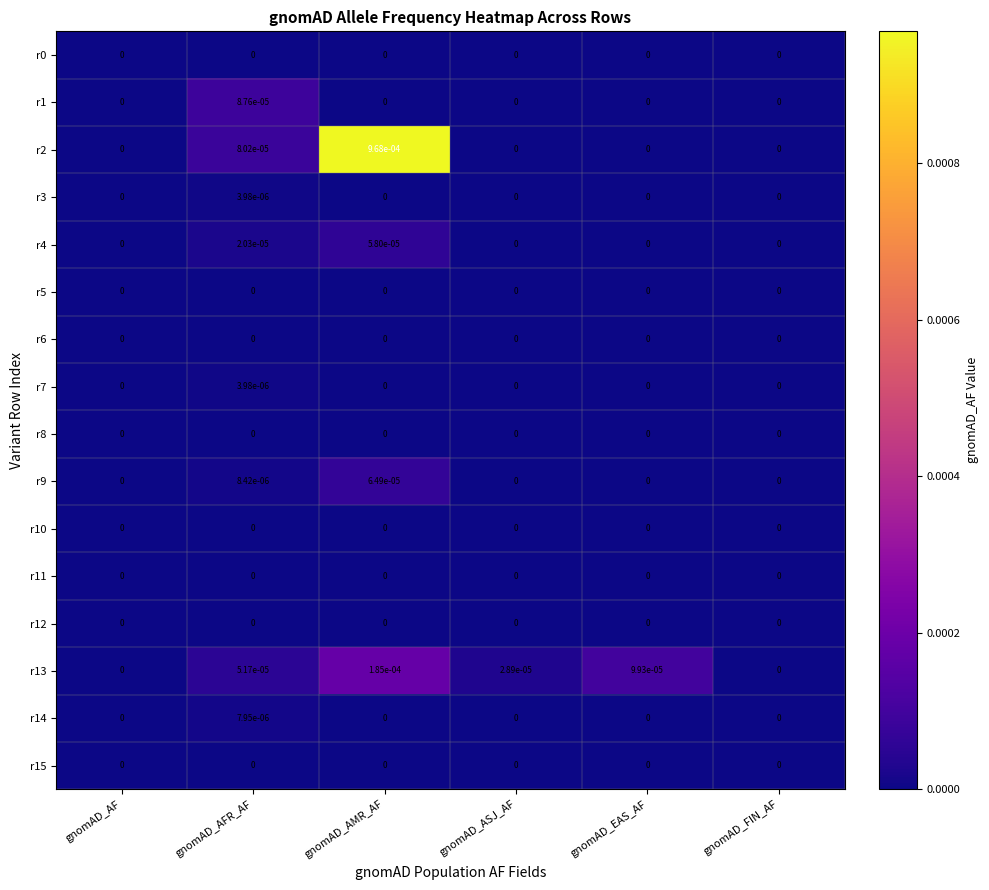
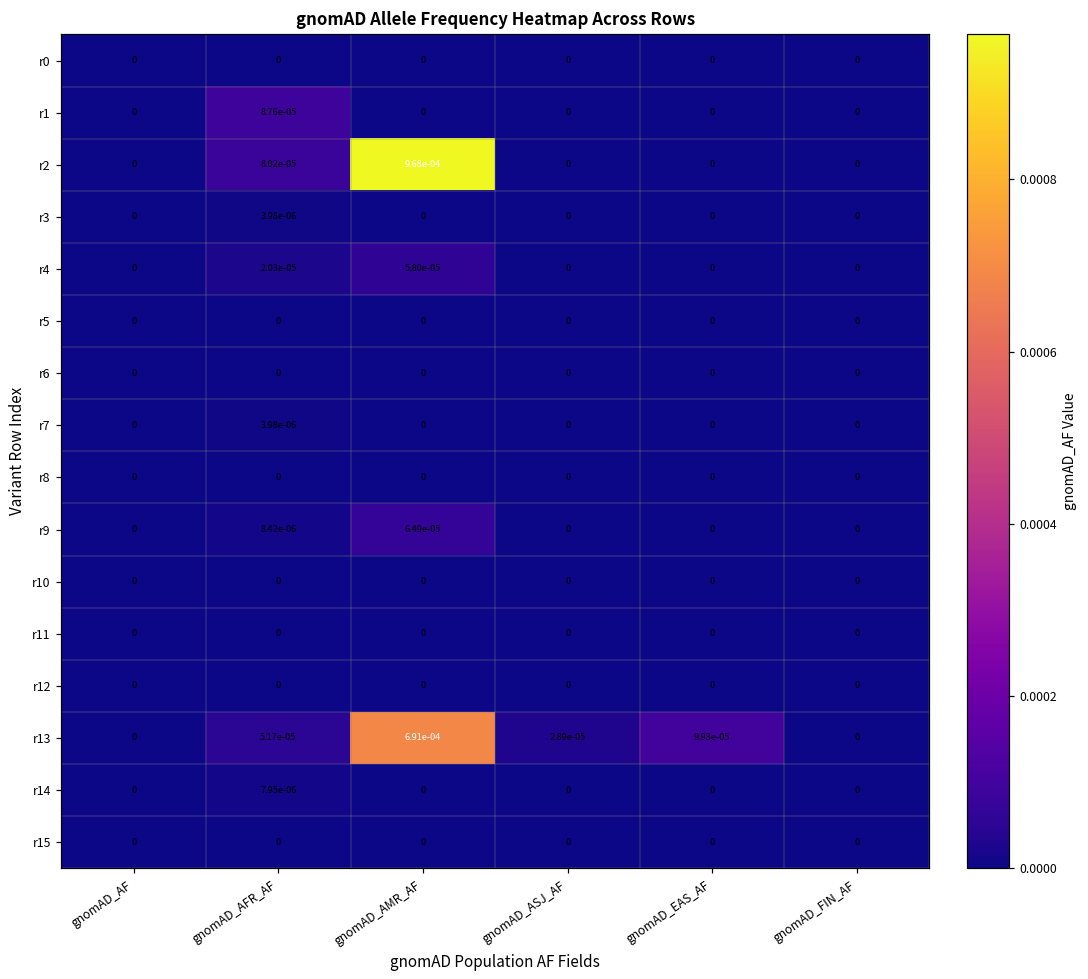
  {
    "r0": {
      "gnomAD_AF": "0",
      "gnomAD_AFR_AF": "0",
      "gnomAD_AMR_AF": "0",
      "gnomAD_ASJ_AF": "0",
      "gnomAD_EAS_AF": "0",
      "gnomAD_FIN_AF": "0"
    },
    "r1": {
      "gnomAD_AF": "0",
      "gnomAD_AFR_AF": "8.76e-05",
      "gnomAD_AMR_AF": "0",
      "gnomAD_ASJ_AF": "0",
      "gnomAD_EAS_AF": "0",
      "gnomAD_FIN_AF": "0"
    },
    "r2": {
      "gnomAD_AF": "0",
      "gnomAD_AFR_AF": "8.02e-05",
      "gnomAD_AMR_AF": "9.68e-04",
      "gnomAD_ASJ_AF": "0",
      "gnomAD_EAS_AF": "0",
      "gnomAD_FIN_AF": "0"
    },
    "r3": {
      "gnomAD_AF": "0",
      "gnomAD_AFR_AF": "3.98e-06",
      "gnomAD_AMR_AF": "0",
      "gnomAD_ASJ_AF": "0",
      "gnomAD_EAS_AF": "0",
      "gnomAD_FIN_AF": "0"
    },
    "r4": {
      "gnomAD_AF": "0",
      "gnomAD_AFR_AF": "2.03e-05",
      "gnomAD_AMR_AF": "5.80e-05",
      "gnomAD_ASJ_AF": "0",
      "gnomAD_EAS_AF": "0",
      "gnomAD_FIN_AF": "0"
    },
    "r5": {
      "gnomAD_AF": "0",
      "gnomAD_AFR_AF": "0",
      "gnomAD_AMR_AF": "0",
      "gnomAD_ASJ_AF": "0",
      "gnomAD_EAS_AF": "0",
      "gnomAD_FIN_AF": "0"
    },
    "r6": {
      "gnomAD_AF": "0",
      "gnomAD_AFR_AF": "0",
      "gnomAD_AMR_AF": "0",
      "gnomAD_ASJ_AF": "0",
      "gnomAD_EAS_AF": "0",
      "gnomAD_FIN_AF": "0"
    },
    "r7": {
      "gnomAD_AF": "0",
      "gnomAD_AFR_AF": "3.98e-06",
      "gnomAD_AMR_AF": "0",
      "gnomAD_ASJ_AF": "0",
      "gnomAD_EAS_AF": "0",
      "gnomAD_FIN_AF": "0"
    },
    "r8": {
      "gnomAD_AF": "0",
      "gnomAD_AFR_AF": "0",
      "gnomAD_AMR_AF": "0",
      "gnomAD_ASJ_AF": "0",
      "gnomAD_EAS_AF": "0",
      "gnomAD_FIN_AF": "0"
    },
    "r9": {
      "gnomAD_AF": "0",
      "gnomAD_AFR_AF": "8.42e-06",
      "gnomAD_AMR_AF": "6.49e-05",
      "gnomAD_ASJ_AF": "0",
      "gnomAD_EAS_AF": "0",
      "gnomAD_FIN_AF": "0"
    },
    "r10": {
      "gnomAD_AF": "0",
      "gnomAD_AFR_AF": "0",
      "gnomAD_AMR_AF": "0",
      "gnomAD_ASJ_AF": "0",
      "gnomAD_EAS_AF": "0",
      "gnomAD_FIN_AF": "0"
    },
    "r11": {
      "gnomAD_AF": "0",
      "gnomAD_AFR_AF": "0",
      "gnomAD_AMR_AF": "0",
      "gnomAD_ASJ_AF": "0",
      "gnomAD_EAS_AF": "0",
      "gnomAD_FIN_AF": "0"
    },
    "r12": {
      "gnomAD_AF": "0",
      "gnomAD_AFR_AF": "0",
      "gnomAD_AMR_AF": "0",
      "gnomAD_ASJ_AF": "0",
      "gnomAD_EAS_AF": "0",
      "gnomAD_FIN_AF": "0"
    },
    "r13": {
      "gnomAD_AF": "0",
      "gnomAD_AFR_AF": "5.17e-05",
-     "gnomAD_AMR_AF": "1.85e-04",
+     "gnomAD_AMR_AF": "6.91e-04",
      "gnomAD_ASJ_AF": "2.89e-05",
      "gnomAD_EAS_AF": "9.93e-05",
      "gnomAD_FIN_AF": "0"
    },
    "r14": {
      "gnomAD_AF": "0",
      "gnomAD_AFR_AF": "7.95e-06",
      "gnomAD_AMR_AF": "0",
      "gnomAD_ASJ_AF": "0",
      "gnomAD_EAS_AF": "0",
      "gnomAD_FIN_AF": "0"
    },
    "r15": {
      "gnomAD_AF": "0",
      "gnomAD_AFR_AF": "0",
      "gnomAD_AMR_AF": "0",
      "gnomAD_ASJ_AF": "0",
      "gnomAD_EAS_AF": "0",
      "gnomAD_FIN_AF": "0"
    }
  }
